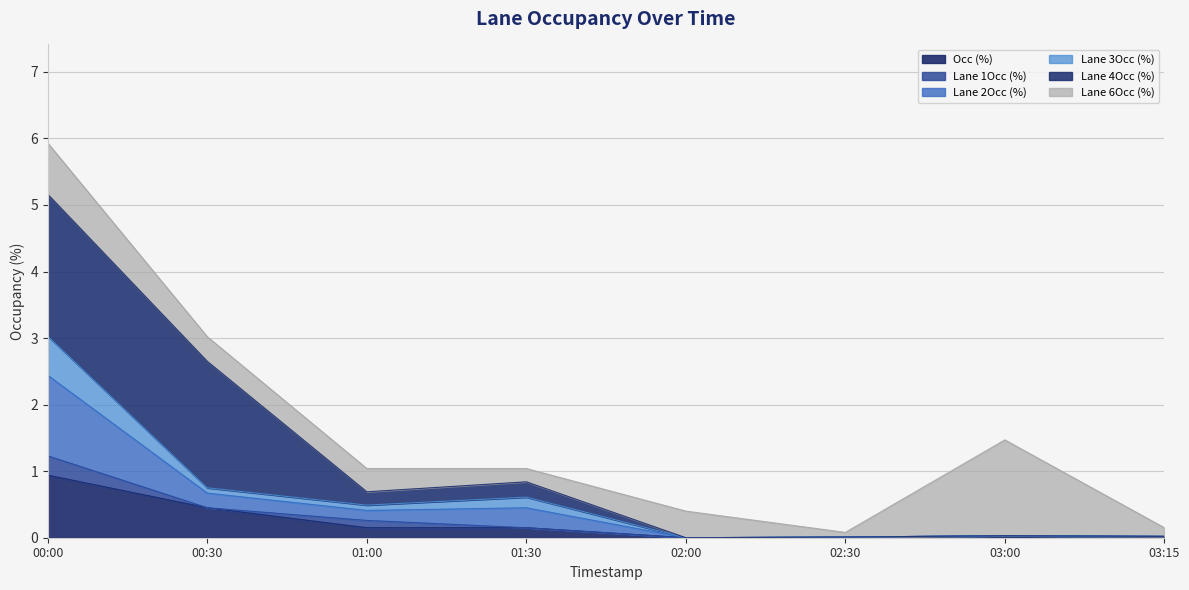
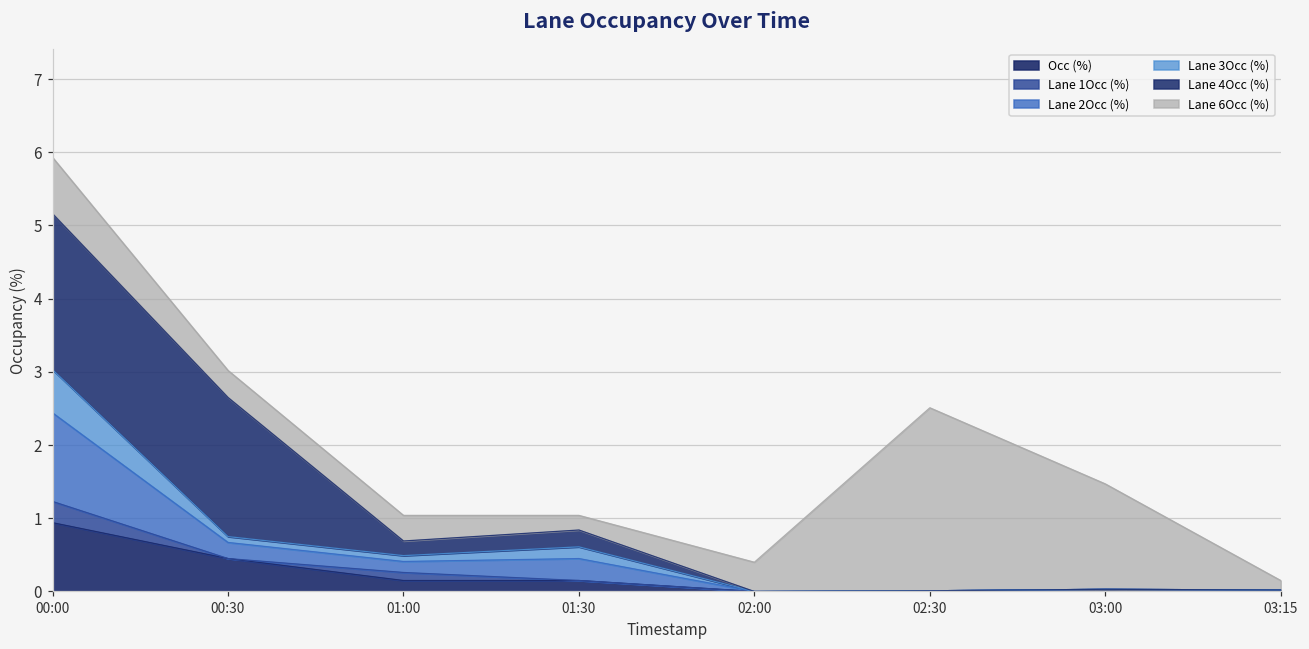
  {
    "Lane 6Occ (%)": {
      "00:00": 0.8,
      "00:30": 0.4,
      "01:00": 0.4,
      "01:30": 0.2,
      "02:00": 0.4,
-     "02:30": 0.1,
+     "02:30": 2.5,
      "03:00": 1.4,
      "03:15": 0.1
    }
  }
